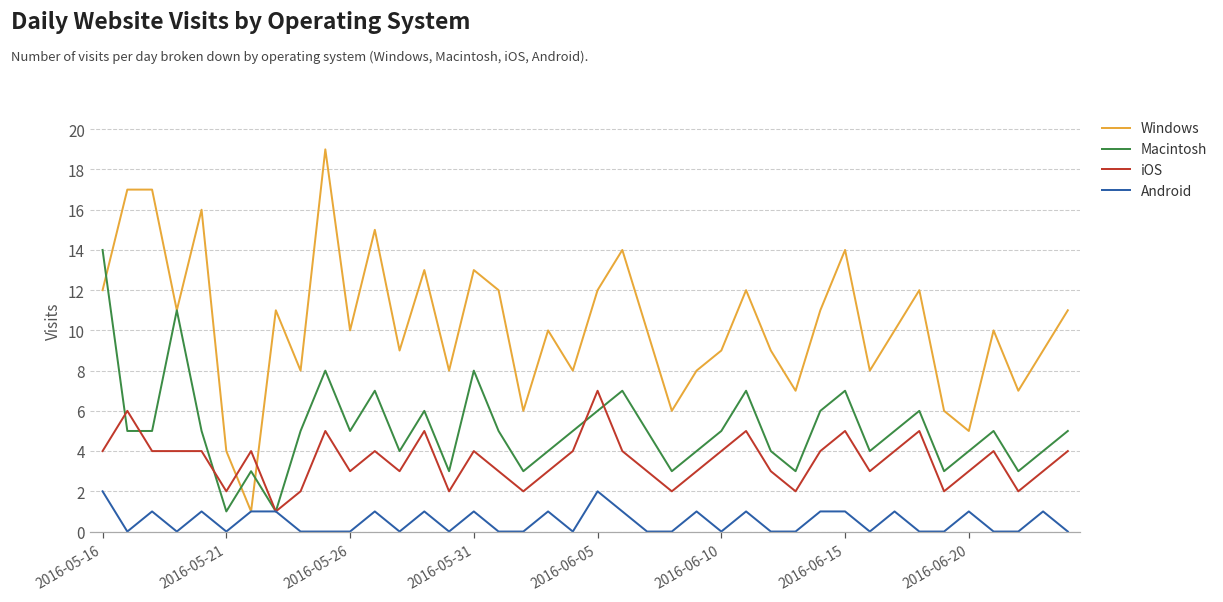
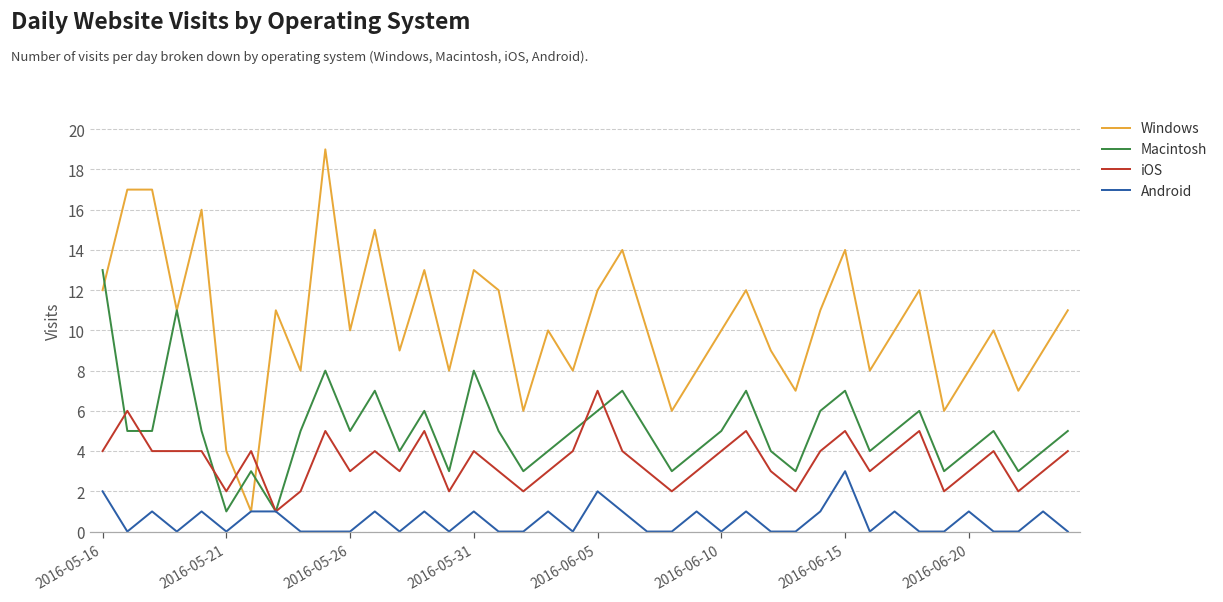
  {
    "Windows": {
      "2016-05-16": 12,
      "2016-05-21": 4,
      "2016-05-26": 10,
      "2016-05-31": 13,
      "2016-06-05": 12,
-     "2016-06-10": 9,
+     "2016-06-10": 10,
      "2016-06-15": 14,
-     "2016-06-20": 5
+     "2016-06-20": 8
    },
    "Macintosh": {
-     "2016-05-16": 14,
+     "2016-05-16": 13,
      "2016-05-21": 1,
      "2016-05-26": 5,
      "2016-05-31": 8,
      "2016-06-05": 6,
      "2016-06-10": 5,
      "2016-06-15": 7,
      "2016-06-20": 4
    },
    "iOS": {
      "2016-05-16": 4,
      "2016-05-21": 2,
      "2016-05-26": 3,
      "2016-05-31": 4,
      "2016-06-05": 7,
      "2016-06-10": 4,
      "2016-06-15": 5,
      "2016-06-20": 3
    },
    "Android": {
      "2016-05-16": 2,
      "2016-05-21": 0,
      "2016-05-26": 0,
      "2016-05-31": 1,
      "2016-06-05": 2,
      "2016-06-10": 0,
-     "2016-06-15": 1,
+     "2016-06-15": 3,
      "2016-06-20": 1
    }
  }
